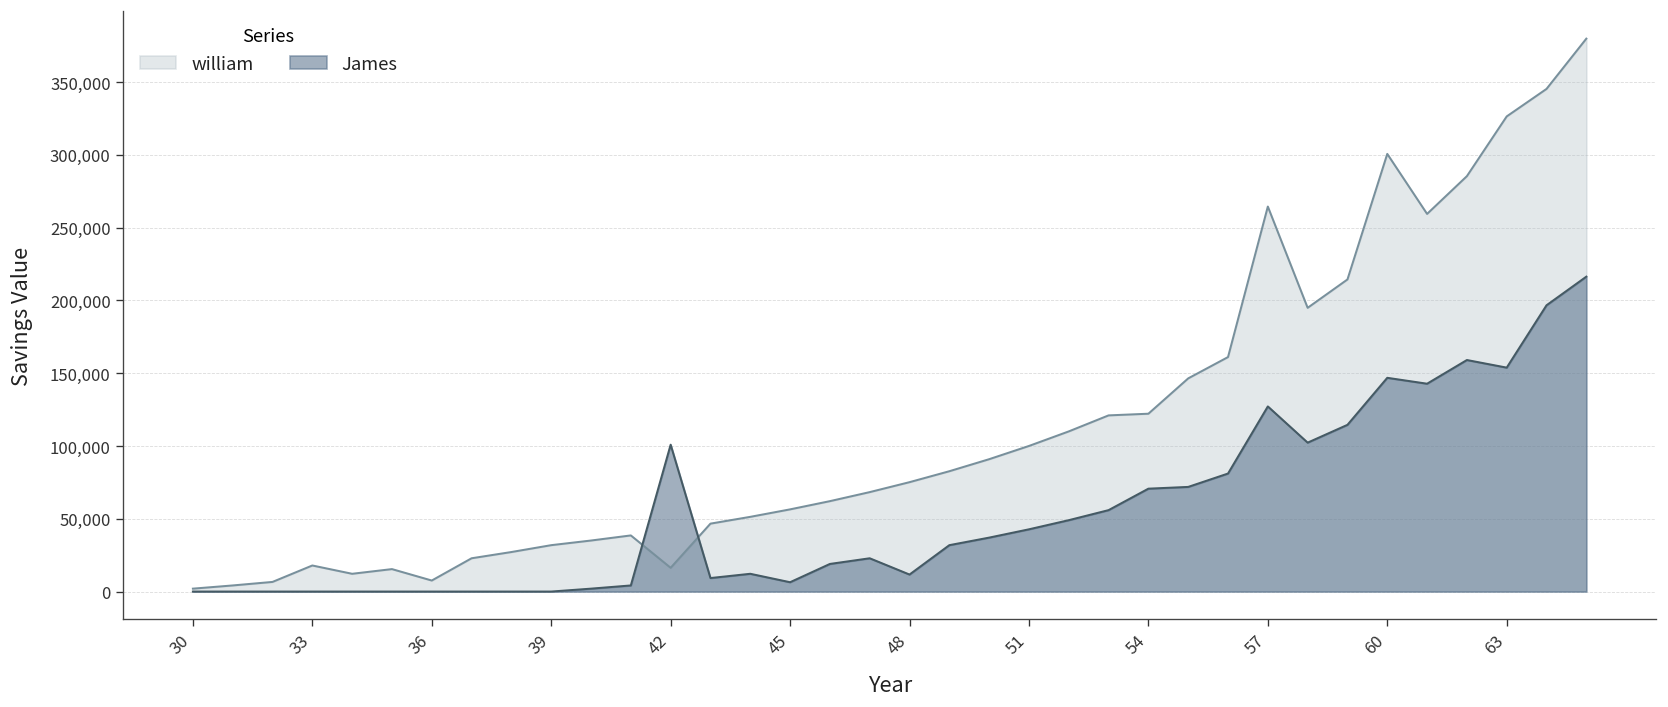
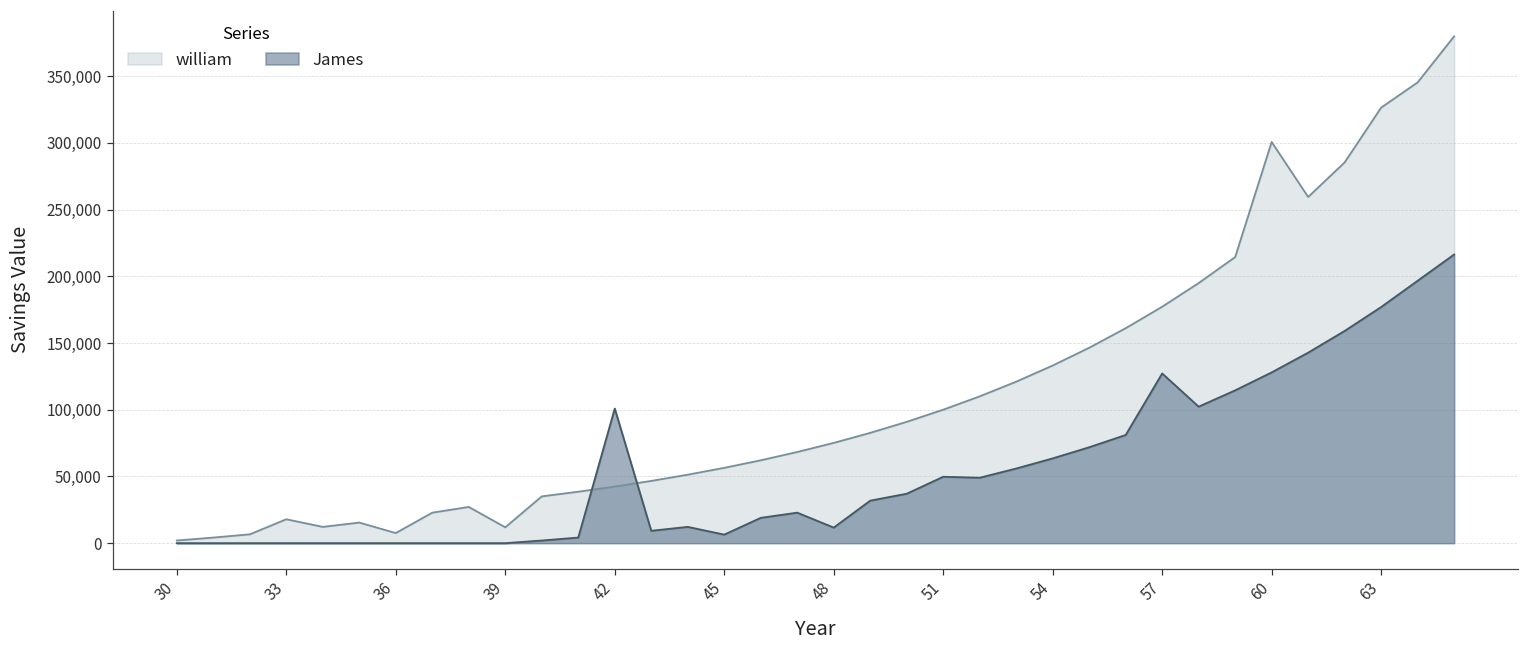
  {
    "william": {
      "33": "18,000",
      "36": "8,000",
-     "39": "32,000",
-     "42": "16,000",
+     "39": "12,000",
+     "42": "42,000",
      "45": "56,000",
      "48": "75,000",
      "51": "100,000",
-     "54": "122,000",
-     "57": "265,000",
+     "54": "133,000",
+     "57": "177,000",
      "60": "301,000",
      "63": "326,000"
    },
    "James": {
      "33": "0",
      "36": "0",
      "39": "0",
      "42": "101,000",
      "45": "6,000",
      "48": "12,000",
-     "51": "43,000",
-     "54": "71,000",
+     "51": "50,000",
+     "54": "64,000",
      "57": "127,000",
-     "60": "147,000",
-     "63": "154,000"
+     "60": "128,000",
+     "63": "177,000"
    }
  }
